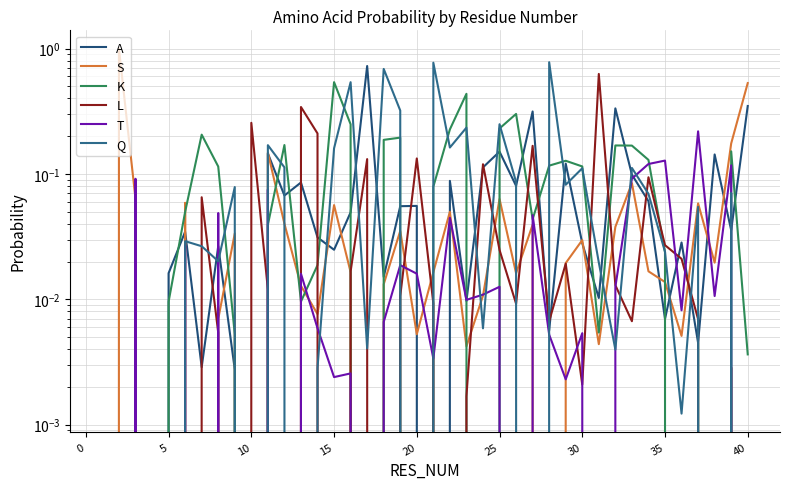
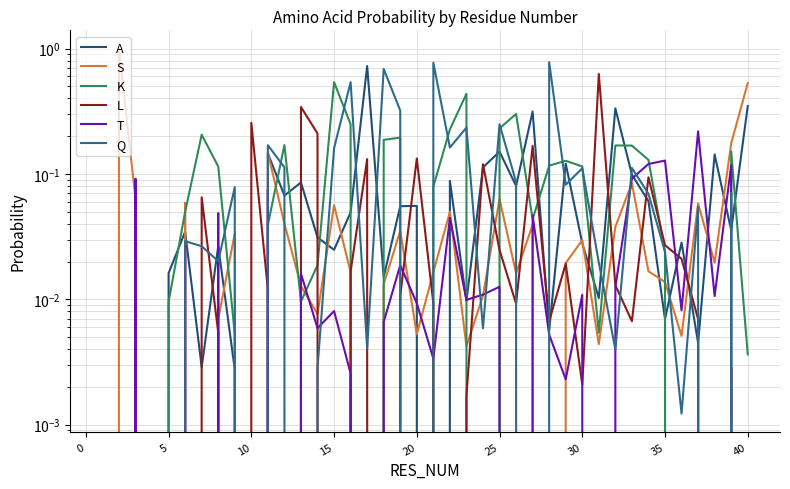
  {
    "S": {
      "15": 0.06,
      "20": 0.0053,
      "25": 0.06,
      "30": 0.030,
      "35": 0.014,
      "40": 0.53
    },
    "K": {
      "5": 0.010,
      "15": 0.54,
      "25": 0.23,
      "40": 0.0036
    },
    "L": {
      "10": 0.26,
      "20": 0.13,
      "25": 0.025,
      "30": 0.0021,
      "35": 0.027
    },
    "T": {
-     "15": 0.0024,
-     "20": 0.016,
+     "15": 0.008,
+     "20": 0.009,
      "25": 0.013,
-     "30": 0.0054,
+     "30": 0.011,
      "35": 0.13
    }
  }
